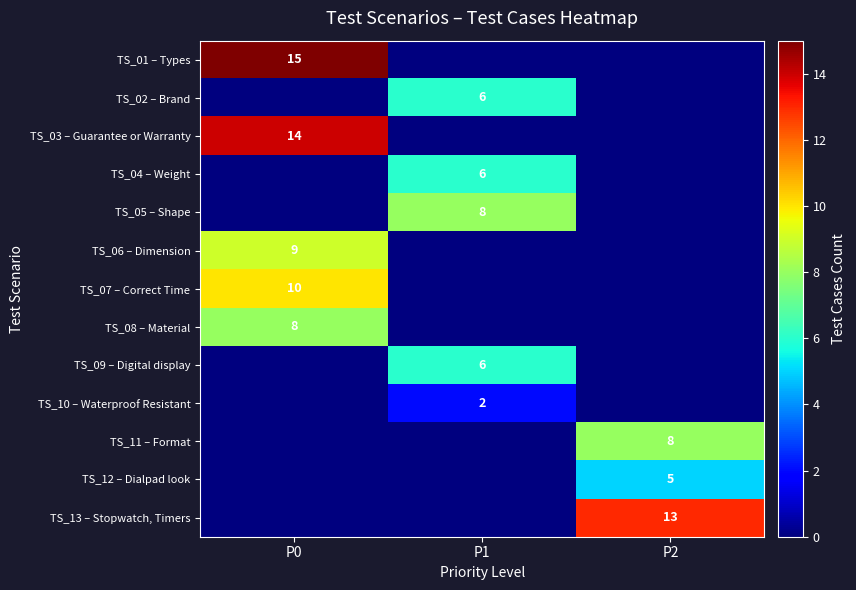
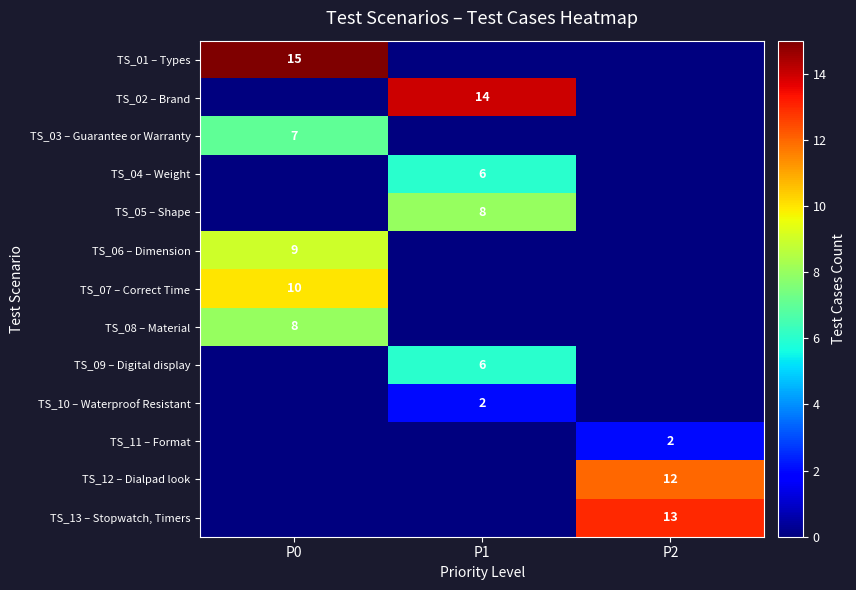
  {
    "TS_01 – Types": {
      "P0": 15
    },
    "TS_02 – Brand": {
-     "P1": 6
+     "P1": 14
    },
    "TS_03 – Guarantee or Warranty": {
-     "P0": 14
+     "P0": 7
    },
    "TS_04 – Weight": {
      "P1": 6
    },
    "TS_05 – Shape": {
      "P1": 8
    },
    "TS_06 – Dimension": {
      "P0": 9
    },
    "TS_07 – Correct Time": {
      "P0": 10
    },
    "TS_08 – Material": {
      "P0": 8
    },
    "TS_09 – Digital display": {
      "P1": 6
    },
    "TS_10 – Waterproof Resistant": {
      "P1": 2
    },
    "TS_11 – Format": {
-     "P2": 8
+     "P2": 2
    },
    "TS_12 – Dialpad look": {
-     "P2": 5
+     "P2": 12
    },
    "TS_13 – Stopwatch, Timers": {
      "P2": 13
    }
  }
